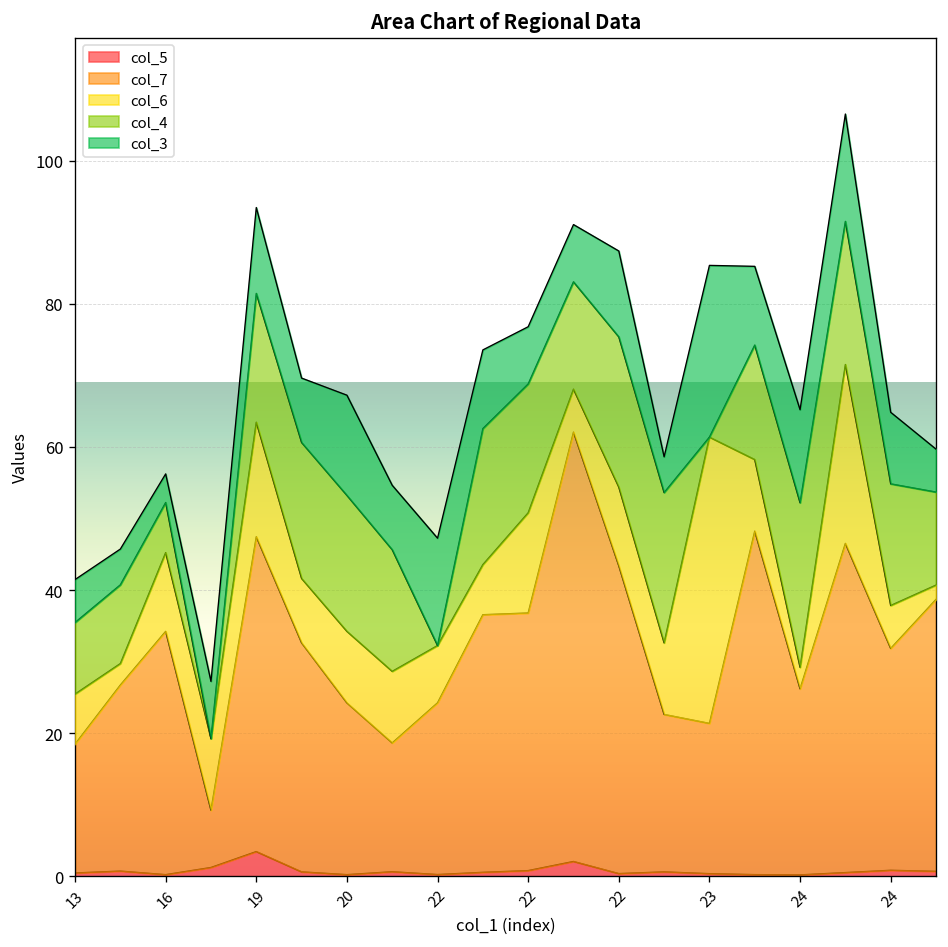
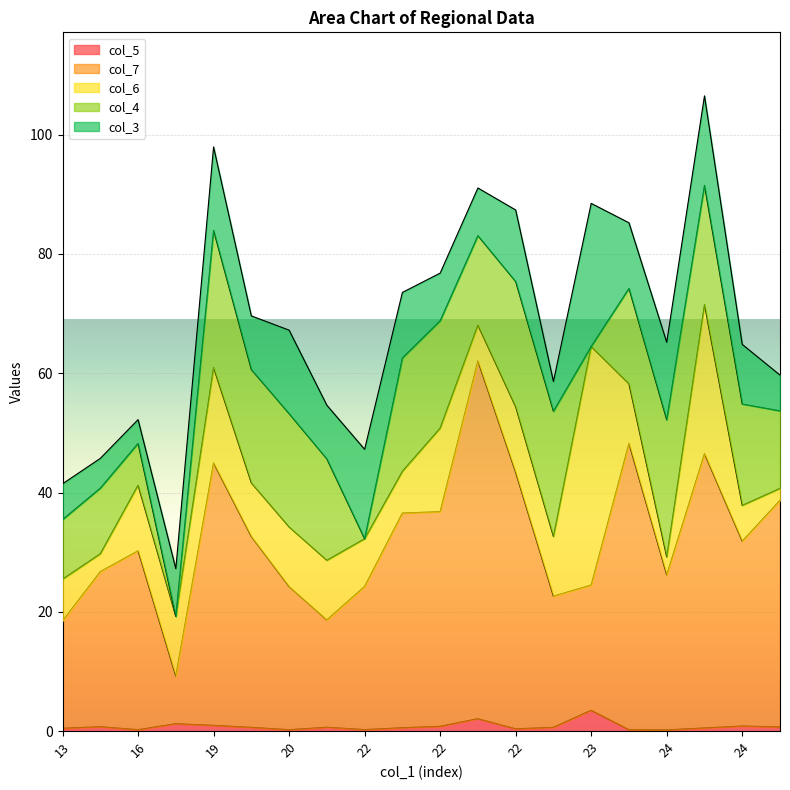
  {
    "col_5": {
      "16": 0,
-     "19": 3,
-     "23": 0
+     "19": 1,
+     "23": 3
    },
    "col_7": {
-     "16": 34,
+     "16": 30,
      "19": 44,
      "23": 21
    },
    "col_6": {
      "16": 11,
      "19": 16
    },
    "col_4": {
      "16": 7,
-     "19": 18
+     "19": 23
    },
    "col_3": {
      "16": 4,
-     "19": 12,
+     "19": 14,
      "23": 24
    }
  }
